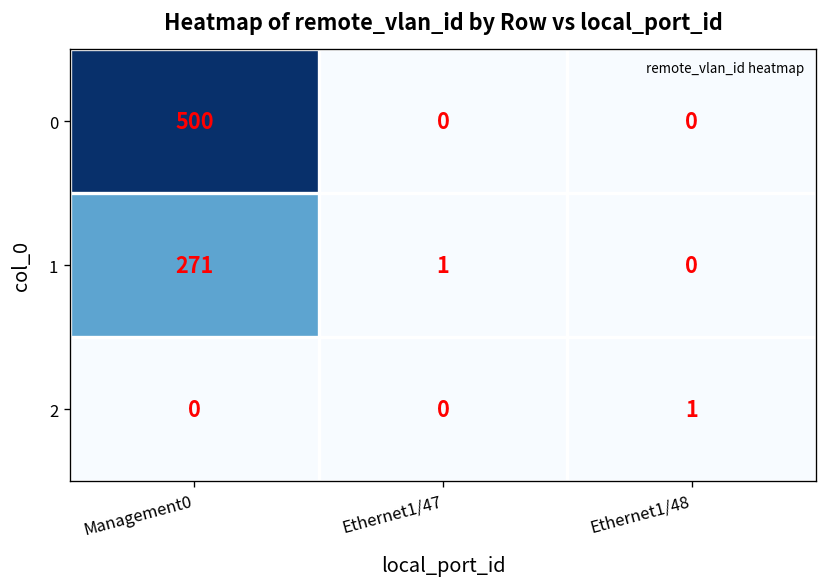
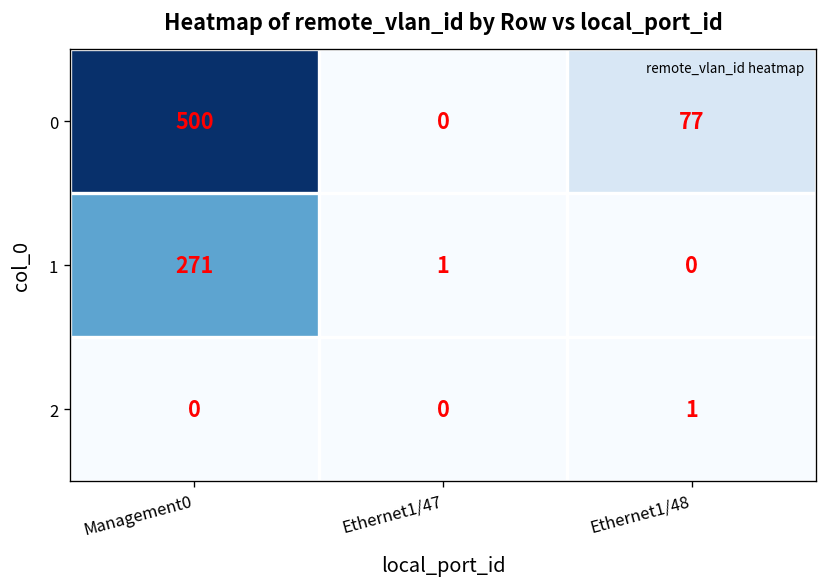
  {
    "0": {
      "Management0": 500,
      "Ethernet1/47": 0,
-     "Ethernet1/48": 0
+     "Ethernet1/48": 77
    },
    "1": {
      "Management0": 271,
      "Ethernet1/47": 1,
      "Ethernet1/48": 0
    },
    "2": {
      "Management0": 0,
      "Ethernet1/47": 0,
      "Ethernet1/48": 1
    }
  }
